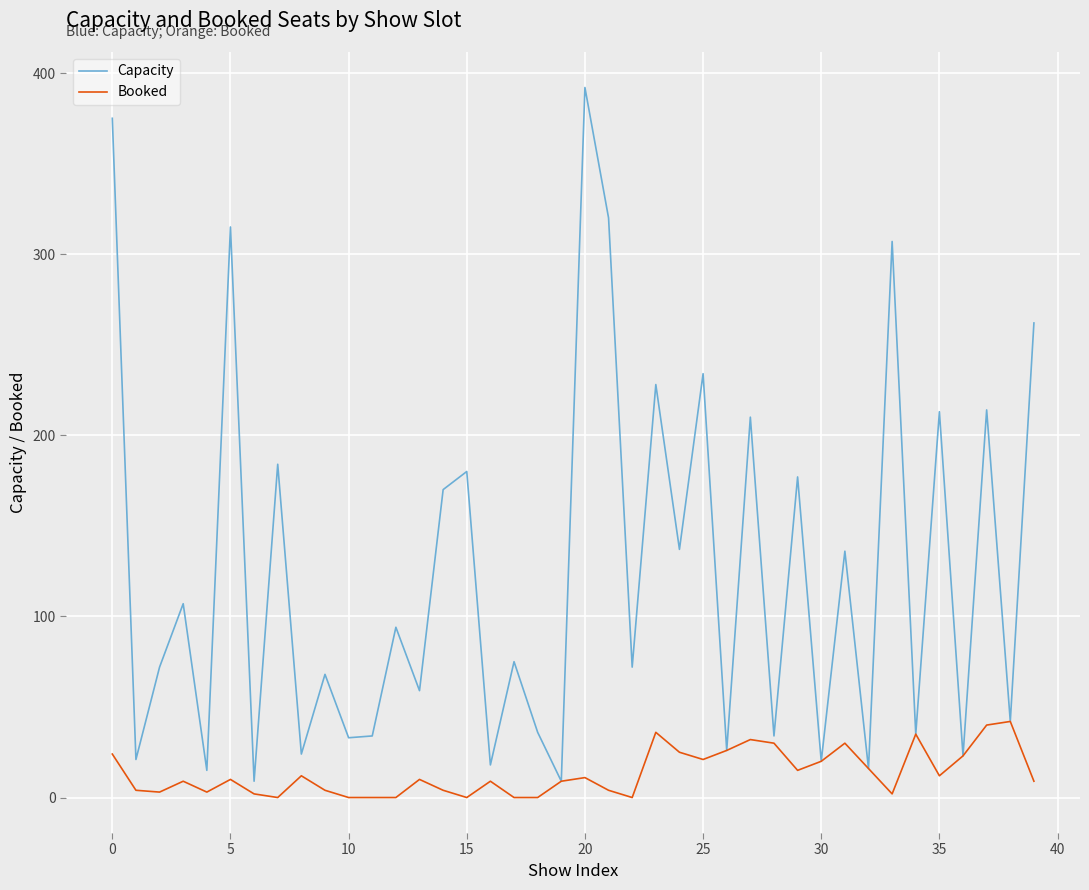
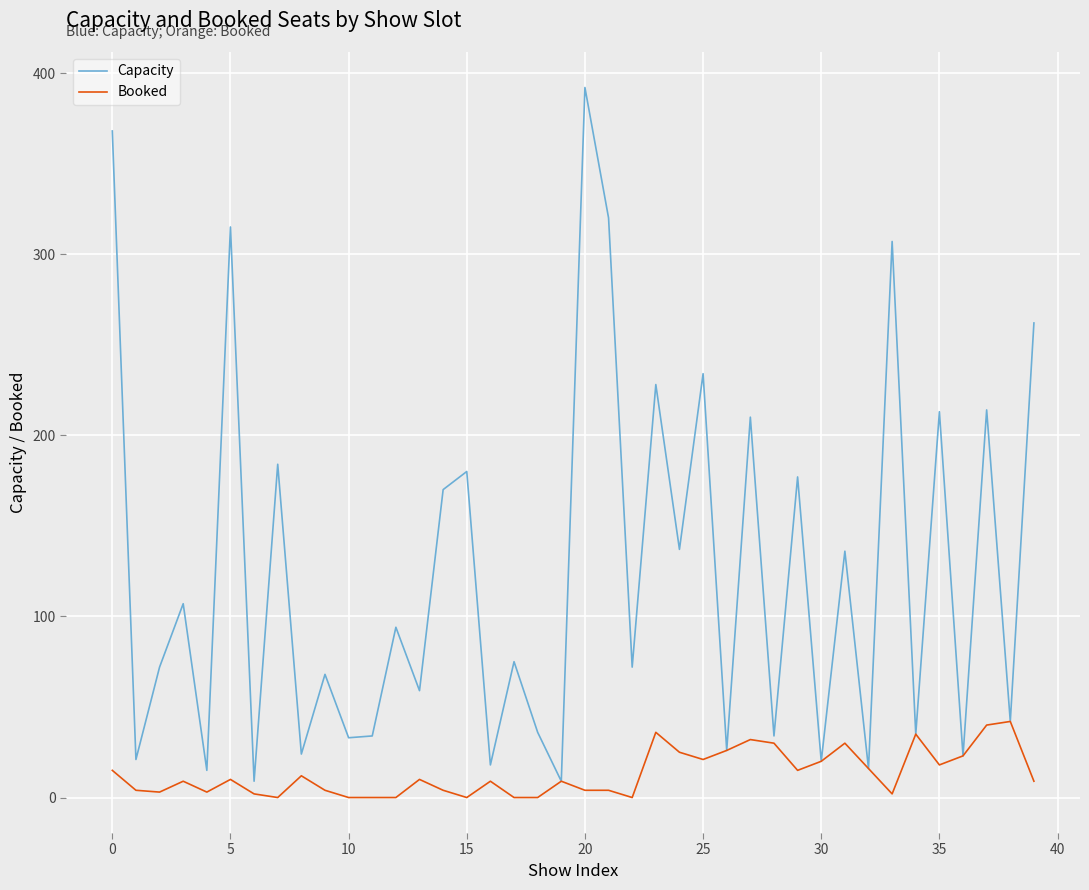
  {
    "Capacity": {
-     "0": 375,
+     "0": 368,
      "5": 315,
      "10": 33,
      "15": 180,
      "20": 392,
      "25": 234,
      "35": 213
    },
    "Booked": {
-     "0": 24,
+     "0": 15,
      "5": 10,
      "10": 0,
      "15": 0,
-     "20": 11,
+     "20": 4,
      "25": 21,
-     "35": 12
+     "35": 18
    }
  }
